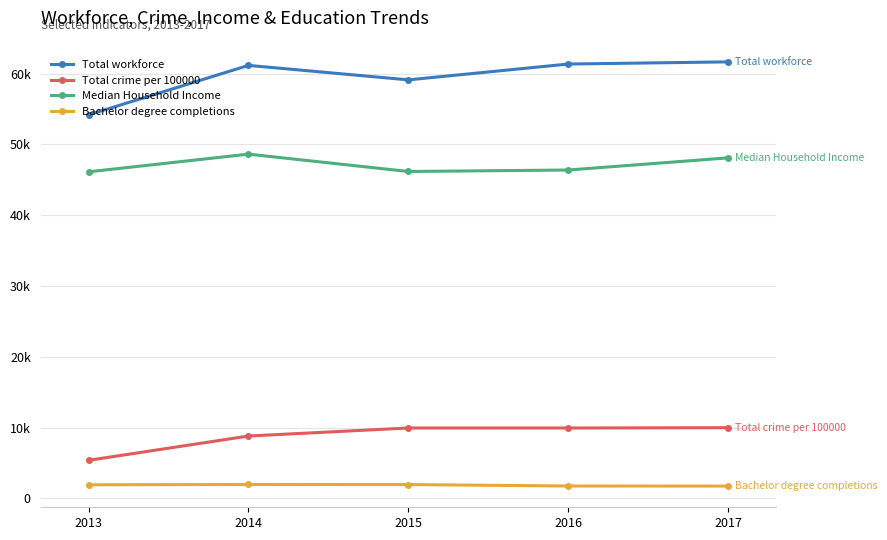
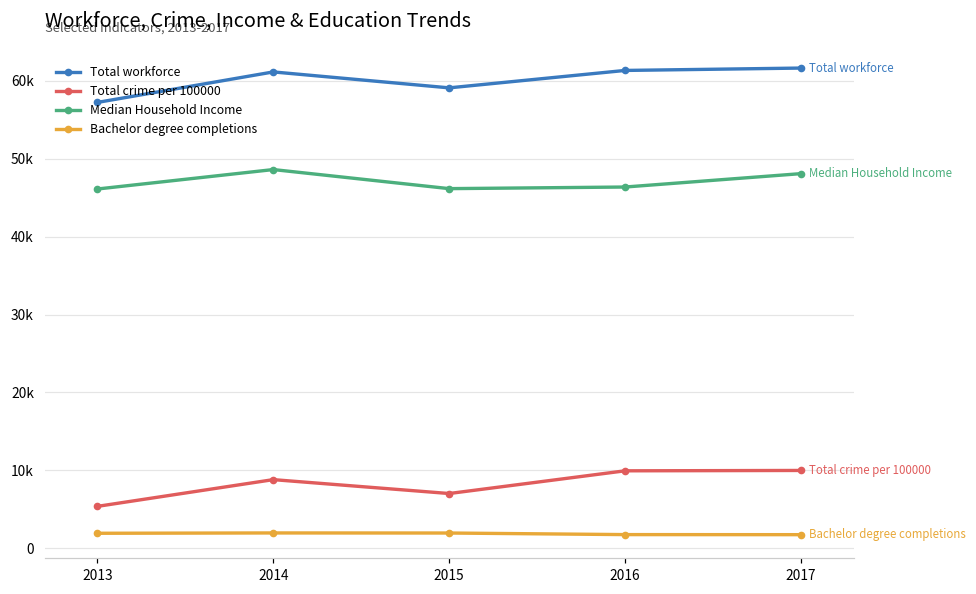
  {
    "Total workforce": {
-     "2013": 54000,
+     "2013": 57000,
      "2014": 61000,
      "2015": 59000,
      "2016": 61000,
      "2017": 62000
    },
    "Total crime per 100000": {
      "2013": 5000,
      "2014": 9000,
-     "2015": 10000,
+     "2015": 7000,
      "2016": 10000
    },
    "Median Household Income": {
      "2013": 46000,
      "2014": 49000,
      "2015": 46000,
      "2016": 46000,
      "2017": 48000
    },
    "Bachelor degree completions": {
      "2013": 2000,
      "2014": 2000,
      "2015": 2000,
      "2016": 2000,
      "2017": 2000
    }
  }
